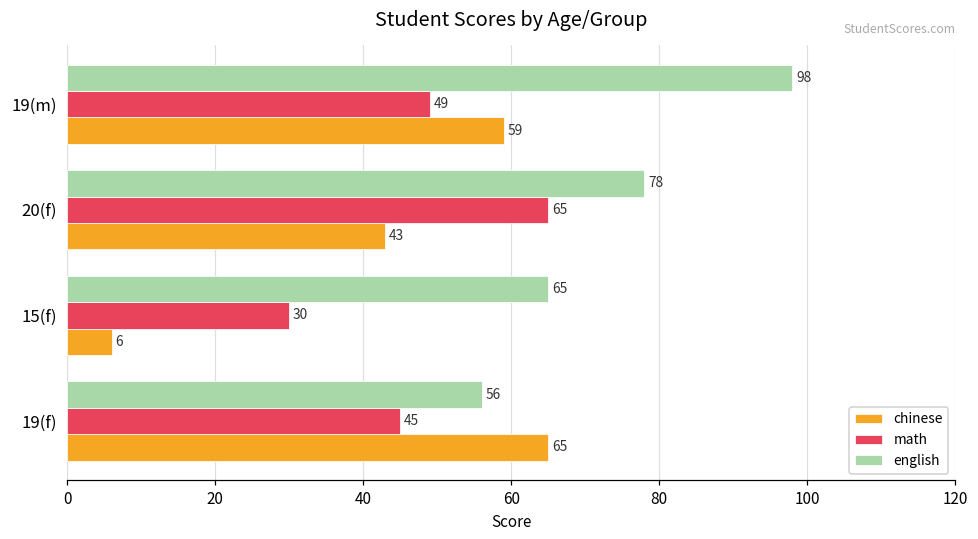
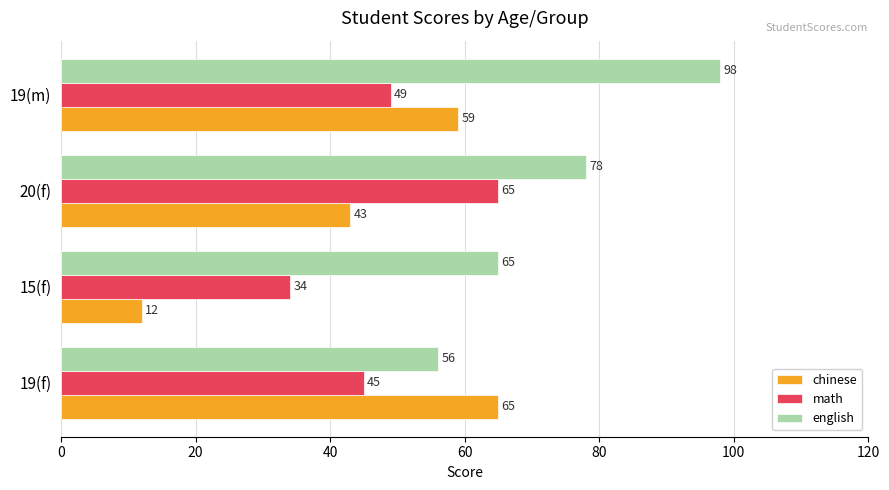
  {
    "chinese": {
      "19(m)": 59,
      "20(f)": 43,
-     "15(f)": 6,
+     "15(f)": 12,
      "19(f)": 65
    },
    "math": {
      "19(m)": 49,
      "20(f)": 65,
-     "15(f)": 30,
+     "15(f)": 34,
      "19(f)": 45
    },
    "english": {
      "19(m)": 98,
      "20(f)": 78,
      "15(f)": 65,
      "19(f)": 56
    }
  }
